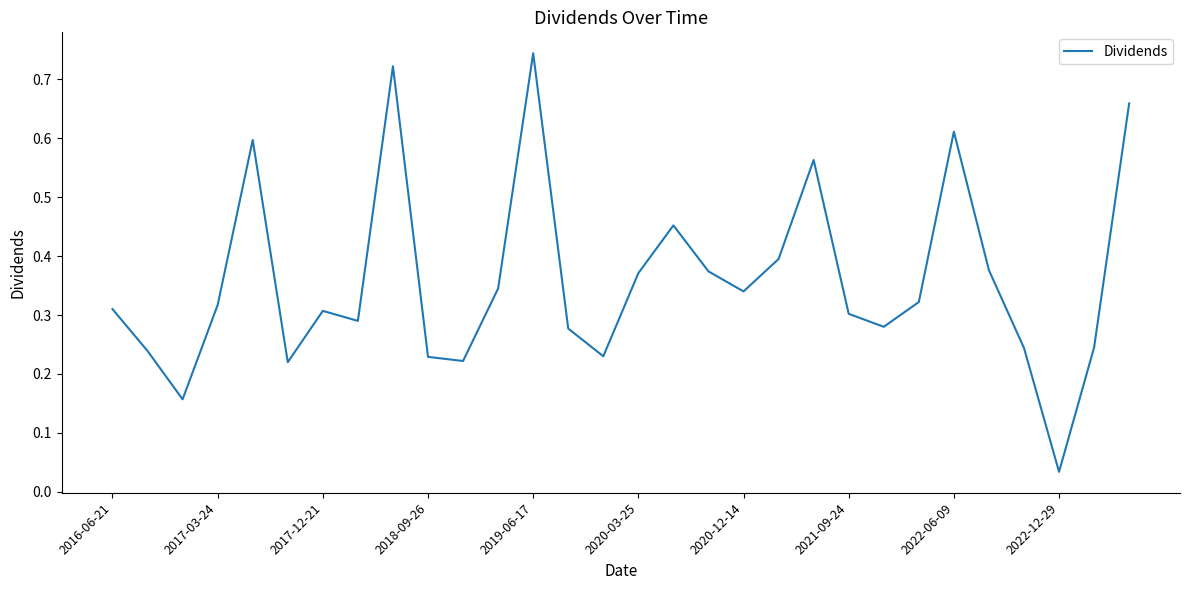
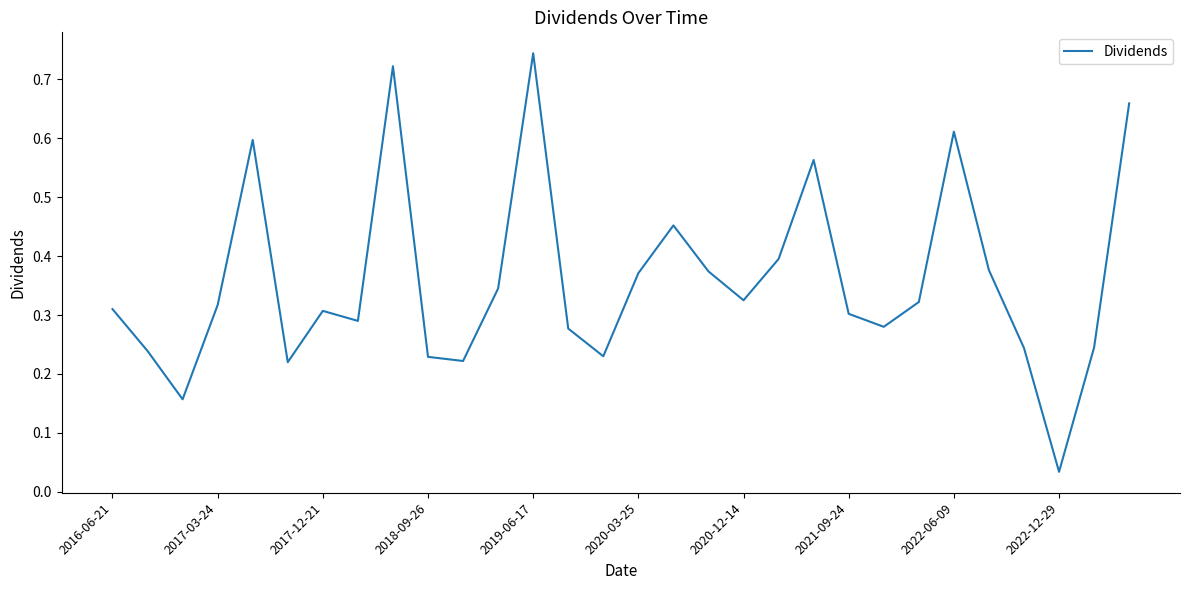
  {
    "2016-06-21": 0.31,
    "2017-03-24": 0.32,
    "2017-12-21": 0.31,
    "2018-09-26": 0.23,
    "2019-06-17": 0.74,
    "2020-03-25": 0.37,
-   "2020-12-14": 0.34,
+   "2020-12-14": 0.33,
    "2021-09-24": 0.30,
    "2022-06-09": 0.61,
    "2022-12-29": 0.03
  }
